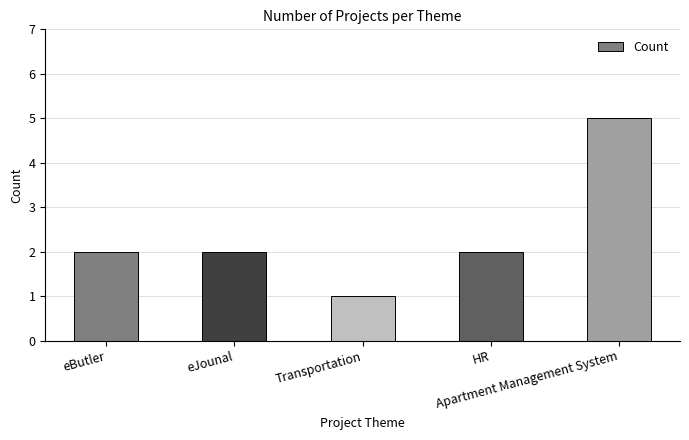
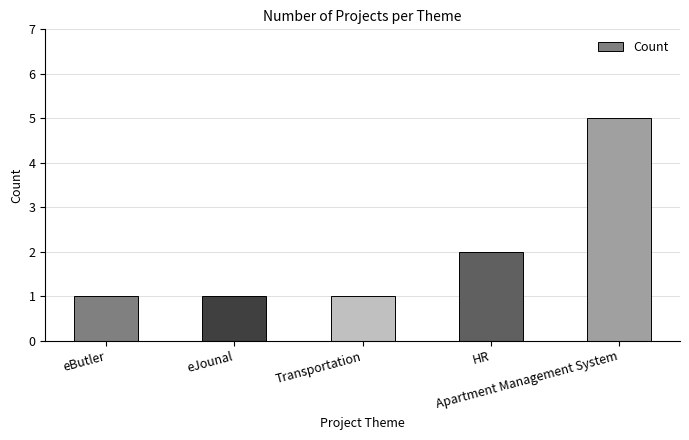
  {
-   "eButler": 2,
-   "eJounal": 2,
+   "eButler": 1,
+   "eJounal": 1,
    "Transportation": 1,
    "HR": 2,
    "Apartment Management System": 5
  }
